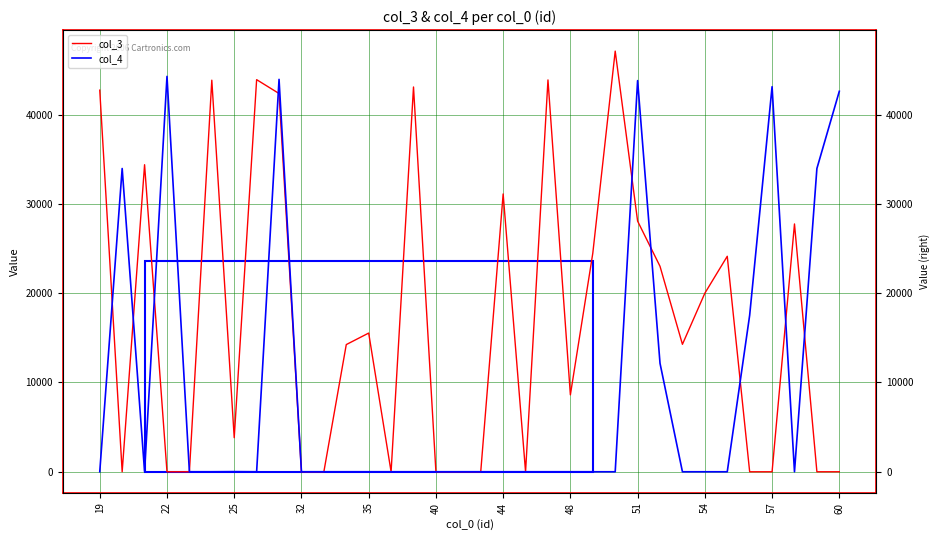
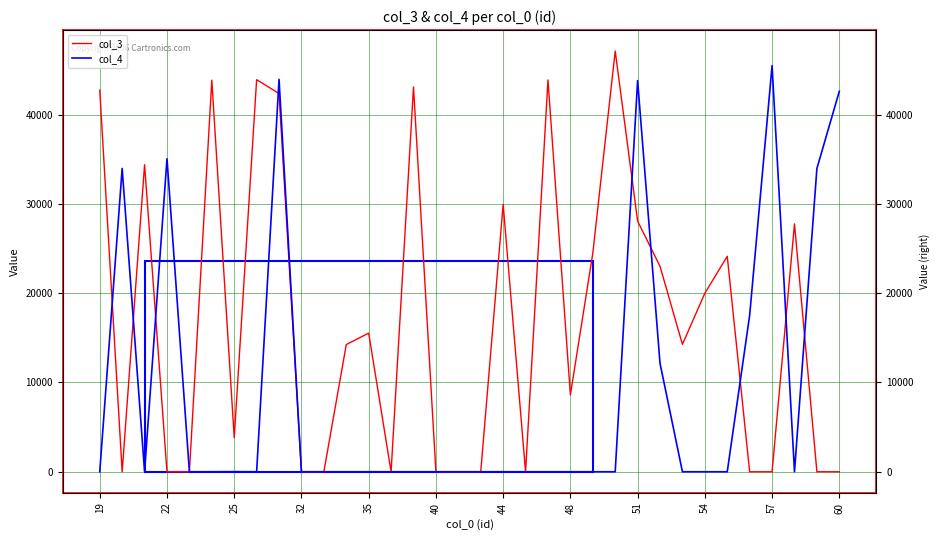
  {
    "col_3": {
      "19": 43000,
      "22": 0,
      "25": 4000,
      "35": 16000,
-     "44": 31000,
+     "44": 30000,
      "48": 9000,
      "51": 28000,
      "54": 20000,
      "57": 0,
      "60": 0
    },
    "col_4": {
      "19": 0,
-     "22": 44000,
+     "22": 35000,
      "25": 0,
      "35": 0,
      "44": 0,
      "48": 0,
      "51": 44000,
      "54": 0,
-     "57": 43000,
+     "57": 45000,
      "60": 43000
    }
  }
